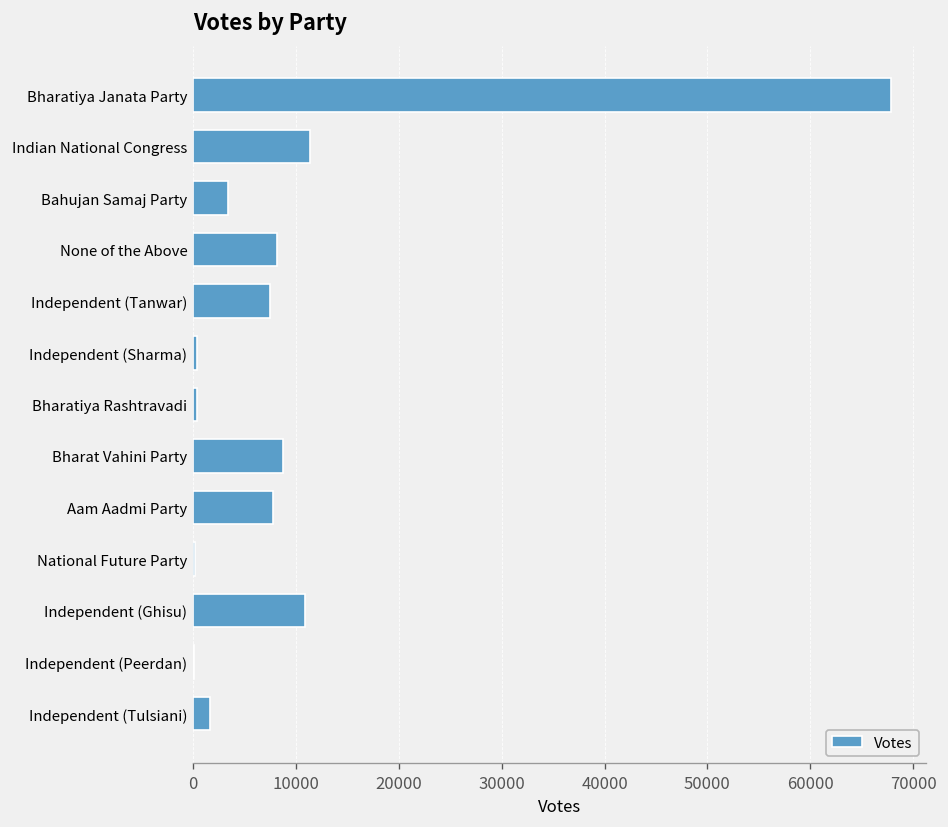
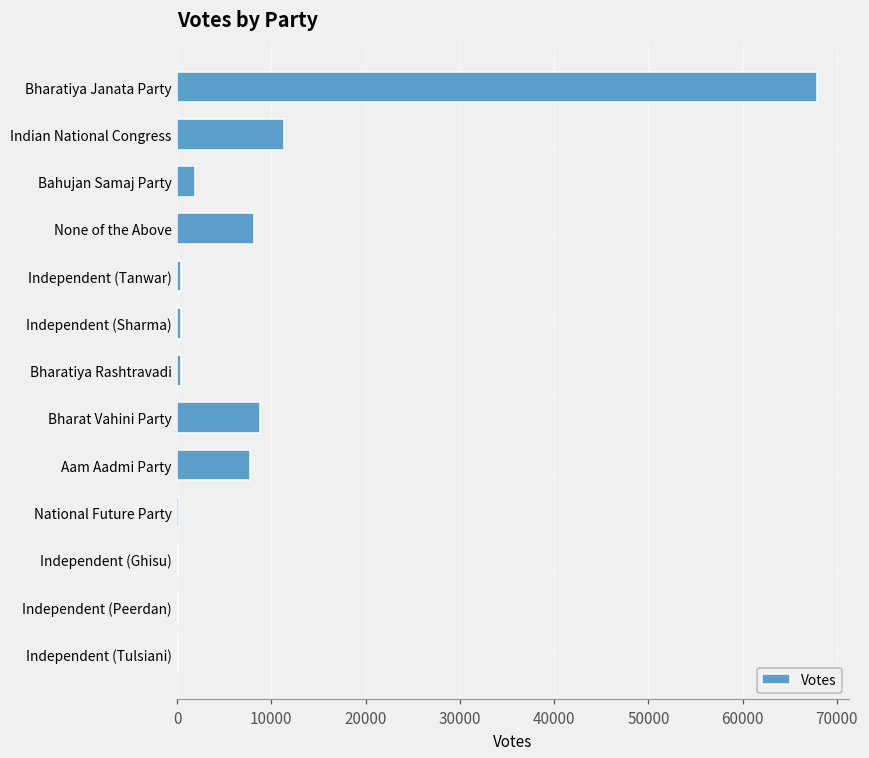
  {
    "Bharatiya Janata Party": 68000,
    "Indian National Congress": 11000,
-   "Bahujan Samaj Party": 3000,
+   "Bahujan Samaj Party": 2000,
    "None of the Above": 8000,
-   "Independent (Tanwar)": 7000,
+   "Independent (Tanwar)": 0,
    "Independent (Sharma)": 0,
    "Bharatiya Rashtravadi": 0,
    "Bharat Vahini Party": 9000,
    "Aam Aadmi Party": 8000,
-   "Independent (Ghisu)": 11000,
-   "Independent (Tulsiani)": 2000
+   "Independent (Ghisu)": 0,
+   "Independent (Tulsiani)": 0
  }
